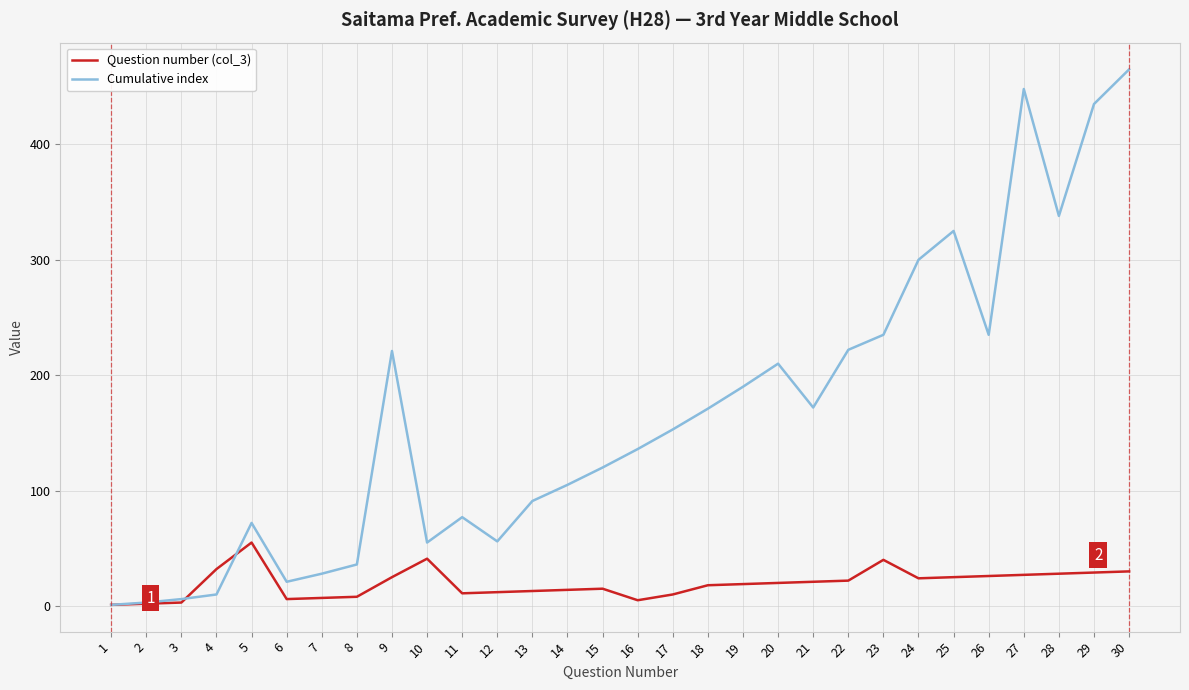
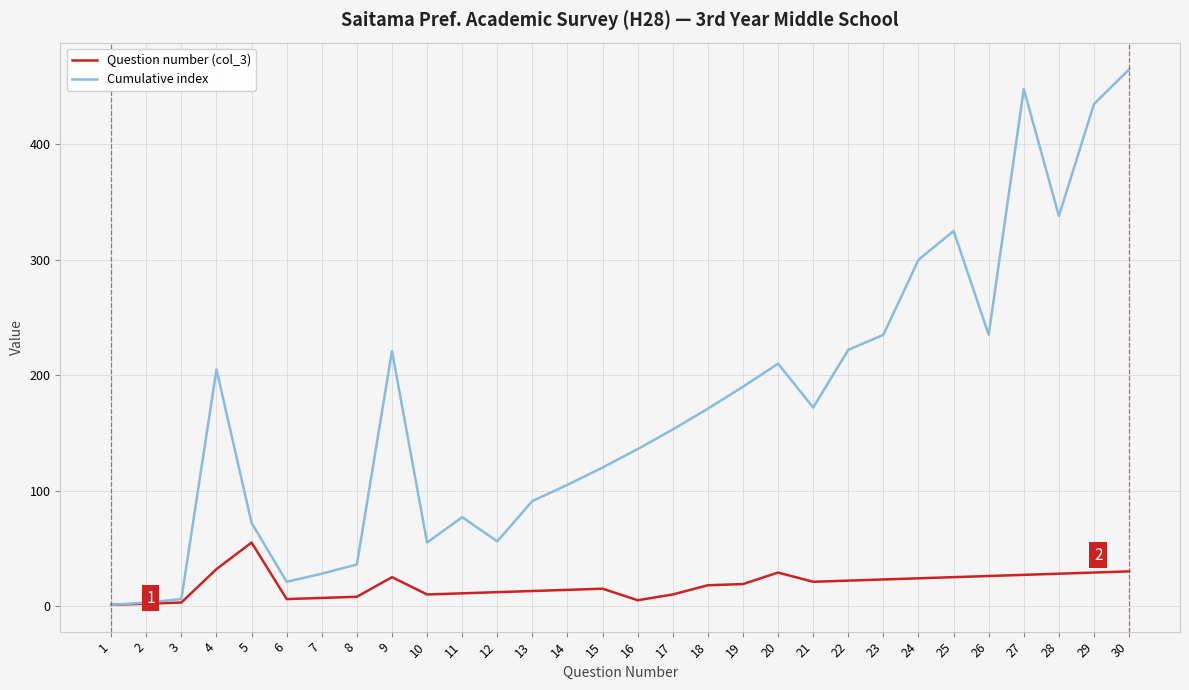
  {
    "Question number (col_3)": {
      "3": 3,
      "4": 32,
      "5": 55,
      "6": 6,
      "7": 7,
      "8": 8,
      "9": 25,
-     "10": 41,
+     "10": 10,
      "11": 11,
      "12": 12,
      "13": 13,
      "14": 14,
      "15": 15,
      "16": 5,
      "17": 10,
      "18": 18,
      "19": 19,
-     "20": 20,
+     "20": 29,
      "21": 21,
      "22": 22,
-     "23": 40,
+     "23": 23,
      "24": 24,
      "25": 25,
      "26": 26,
      "27": 27,
      "28": 28,
      "30": 30
    },
    "Cumulative index": {
      "3": 6,
-     "4": 10,
+     "4": 205,
      "5": 72,
      "6": 21,
      "7": 28,
      "8": 36,
      "9": 221,
      "10": 55,
      "11": 77,
      "12": 56,
      "13": 91,
      "14": 105,
      "15": 120,
      "16": 136,
      "17": 153,
      "18": 171,
      "19": 190,
      "20": 210,
      "21": 172,
      "22": 222,
      "23": 235,
      "24": 300,
      "25": 325,
      "26": 235,
      "27": 448,
      "28": 338,
      "29": 435,
      "30": 465
    }
  }
